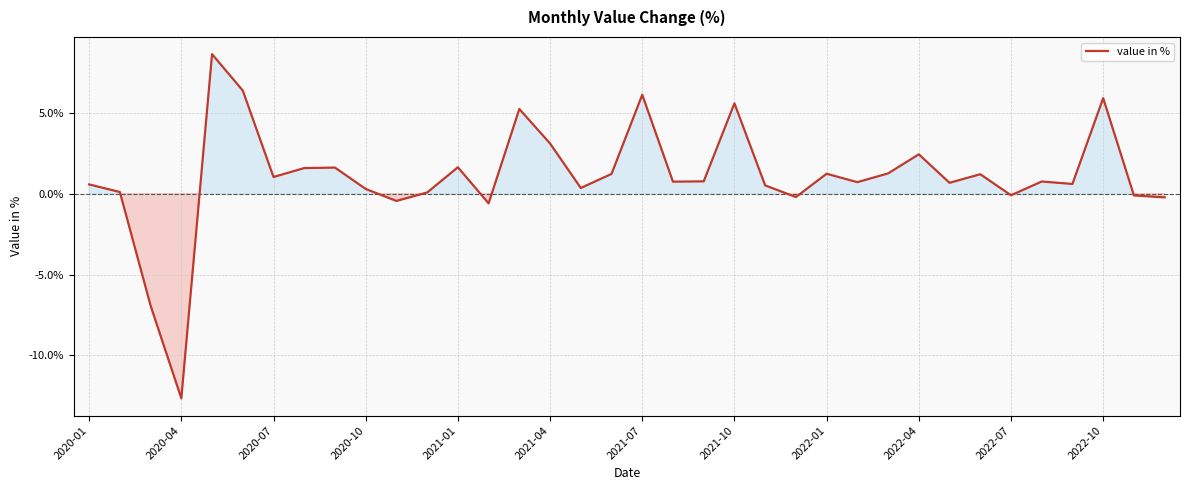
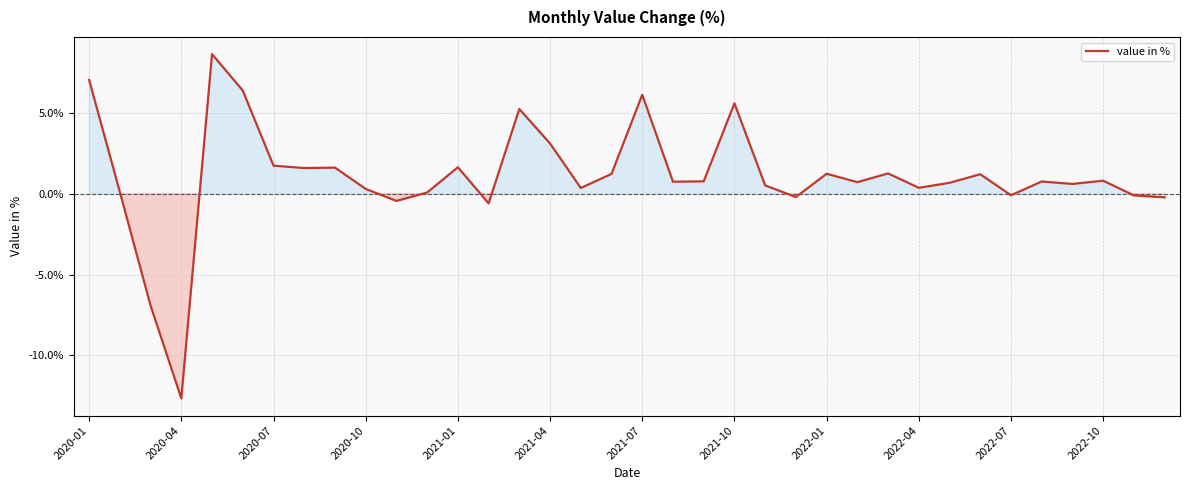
  {
-   "2020-01": "0.6%",
+   "2020-01": "7.0%",
    "2020-04": "-12.7%",
-   "2020-07": "1.0%",
+   "2020-07": "1.7%",
    "2020-10": "0.3%",
    "2021-01": "1.6%",
    "2021-04": "3.1%",
    "2021-07": "6.1%",
    "2021-10": "5.6%",
    "2022-01": "1.2%",
-   "2022-04": "2.4%",
+   "2022-04": "0.4%",
    "2022-07": "-0.1%",
-   "2022-10": "5.9%"
+   "2022-10": "0.8%"
  }
